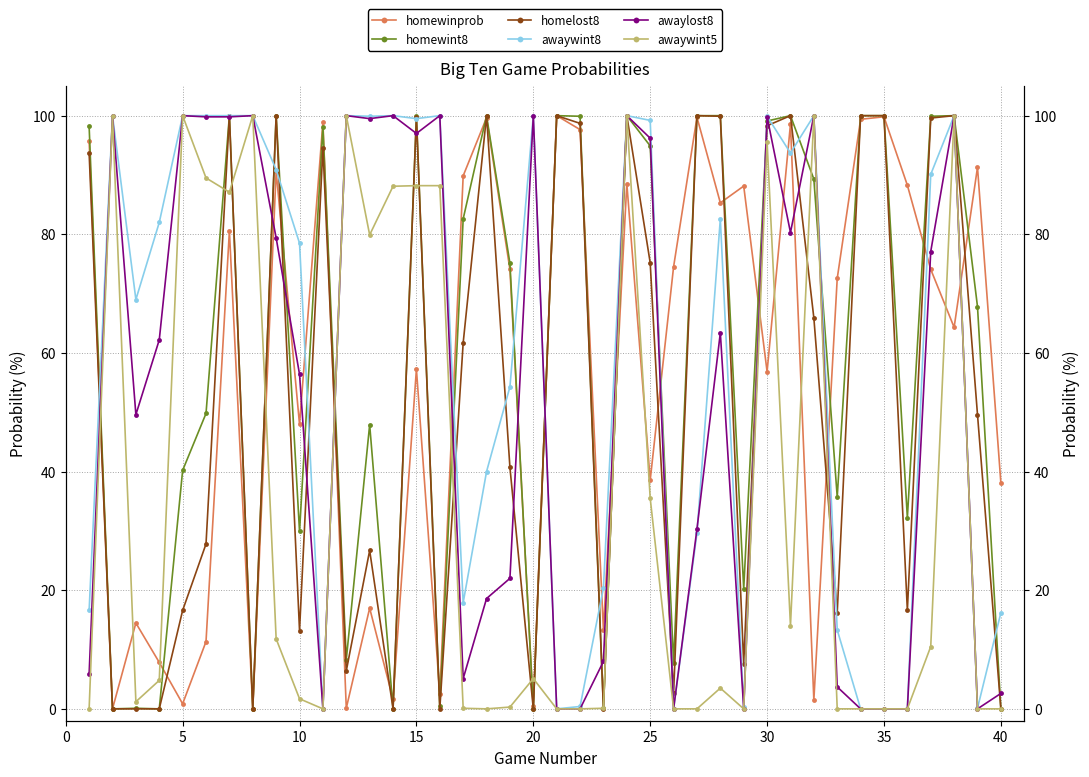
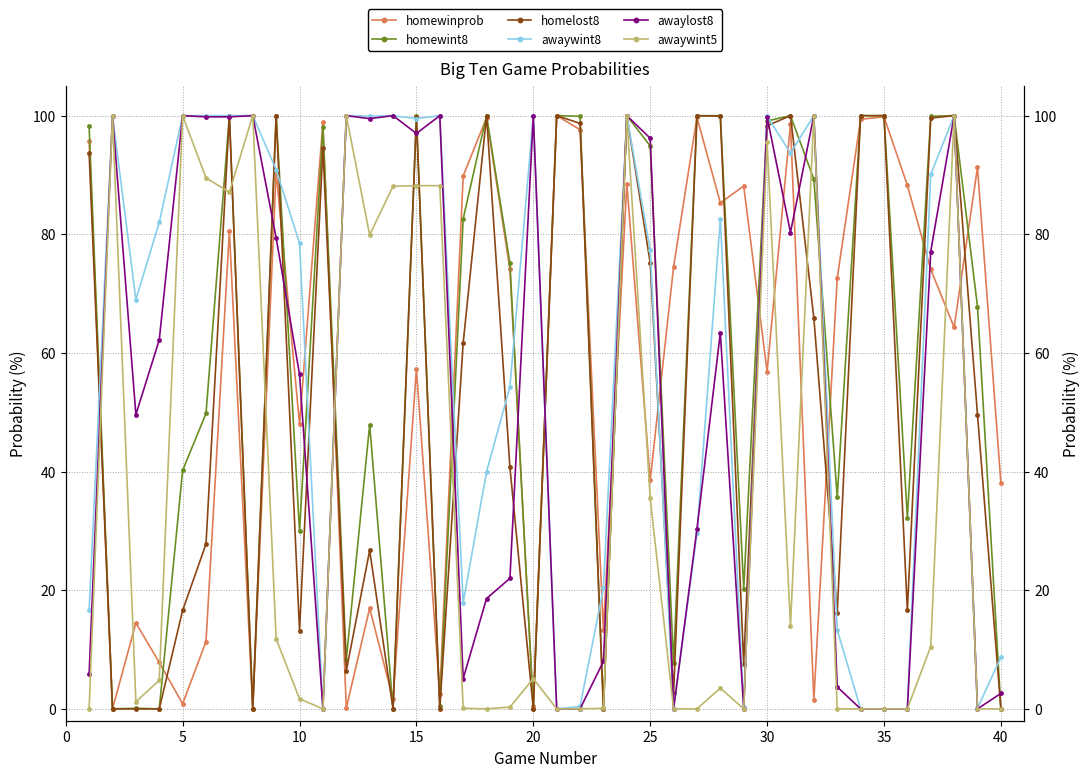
  {
    "homewinprob": {
      "5": 1,
      "10": 48,
      "15": 57,
      "20": 0,
      "25": 39,
      "30": 57,
      "40": 38
    },
    "homewint8": {
      "5": 40,
      "10": 30,
      "25": 95,
      "30": 99
    },
    "homelost8": {
      "5": 17,
      "10": 13,
      "25": 75,
      "30": 98
    },
    "awaywint8": {
      "10": 79,
-     "25": 99,
-     "40": 16
+     "25": 77,
+     "40": 9
    },
    "awaylost8": {
      "10": 56,
      "15": 97,
      "25": 96,
      "40": 3
    },
    "awaywint5": {
      "10": 2,
      "15": 88,
      "20": 5,
      "25": 36,
      "30": 96
    }
  }
